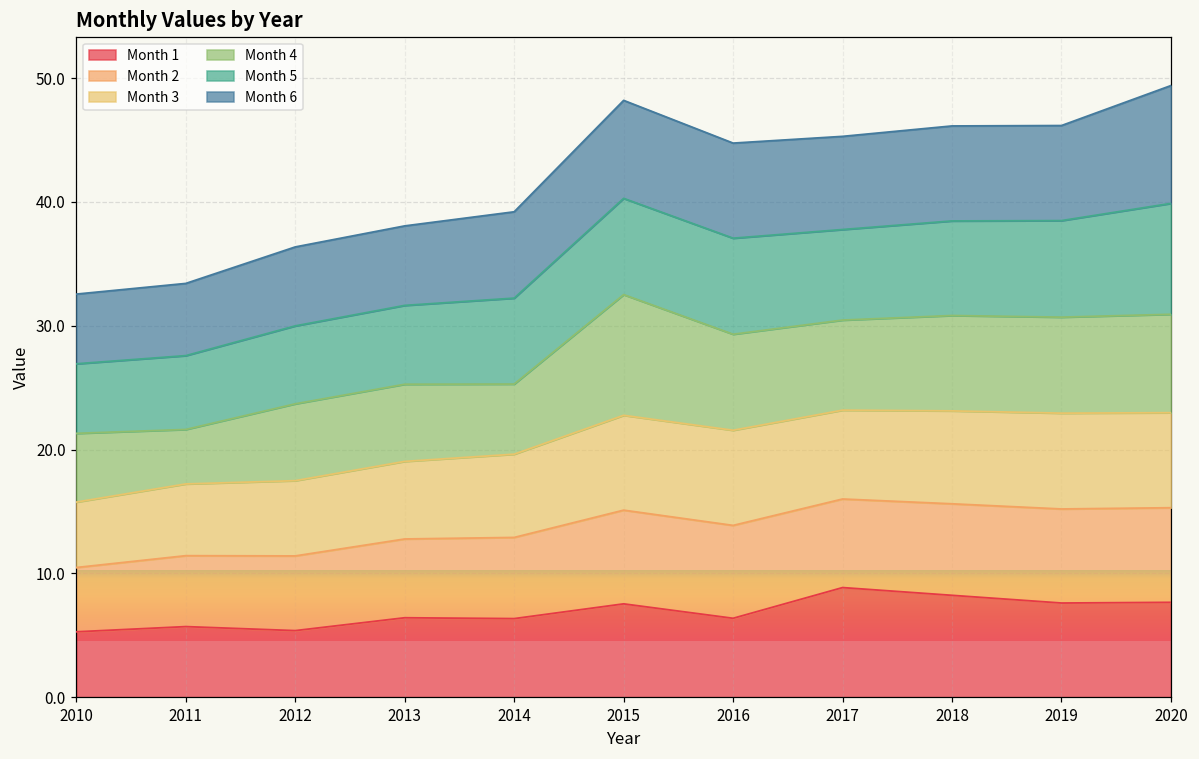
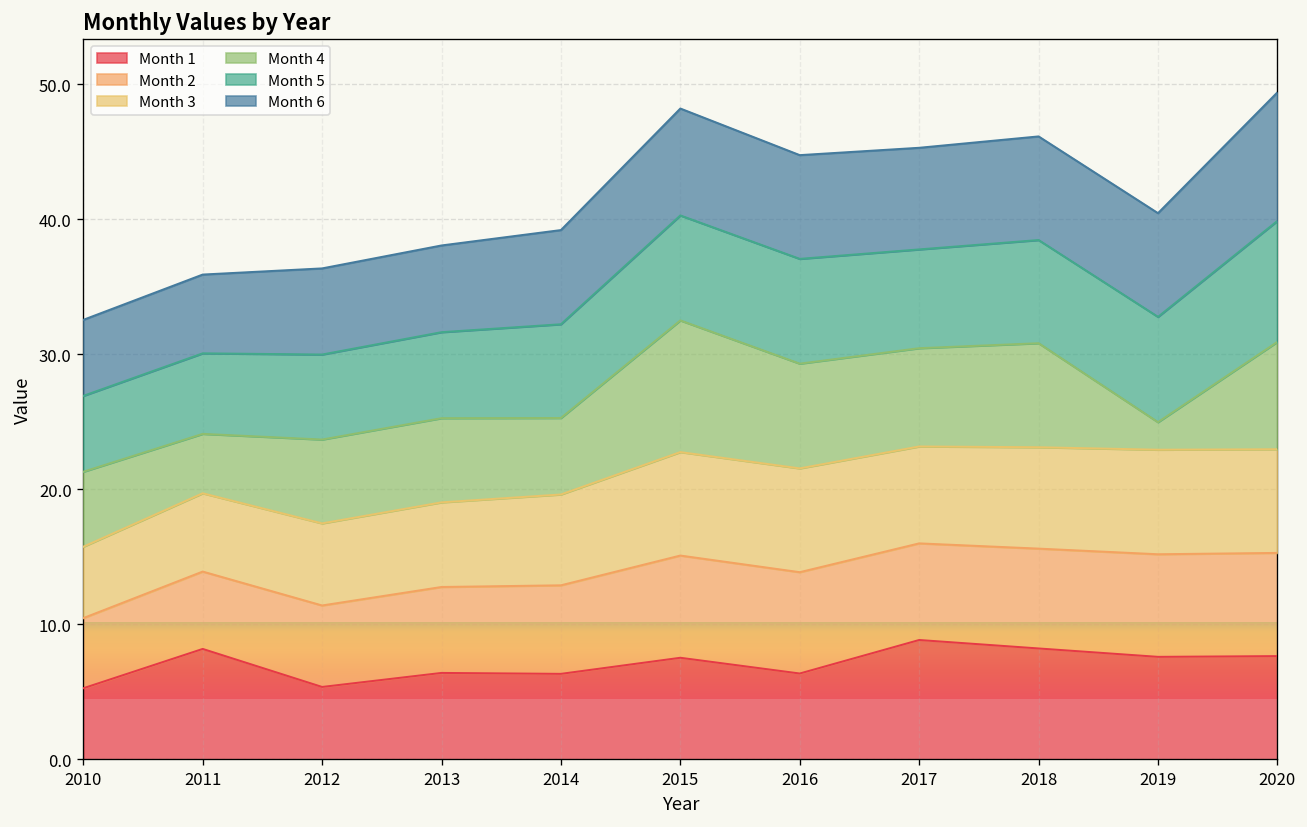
  {
    "Month 1": {
      "2010": 5.3,
-     "2011": 5.7,
+     "2011": 8.2,
      "2012": 5.4,
      "2013": 6.4,
      "2014": 6.3,
      "2015": 7.5,
      "2016": 6.4,
      "2017": 8.8,
      "2018": 8.2,
      "2019": 7.6,
      "2020": 7.7
    },
    "Month 4": {
      "2010": 5.6,
      "2011": 4.4,
      "2012": 6.2,
      "2013": 6.2,
      "2014": 5.7,
      "2015": 9.8,
      "2016": 7.8,
      "2017": 7.3,
      "2018": 7.7,
-     "2019": 7.8,
+     "2019": 2.0,
      "2020": 8.0
    }
  }
